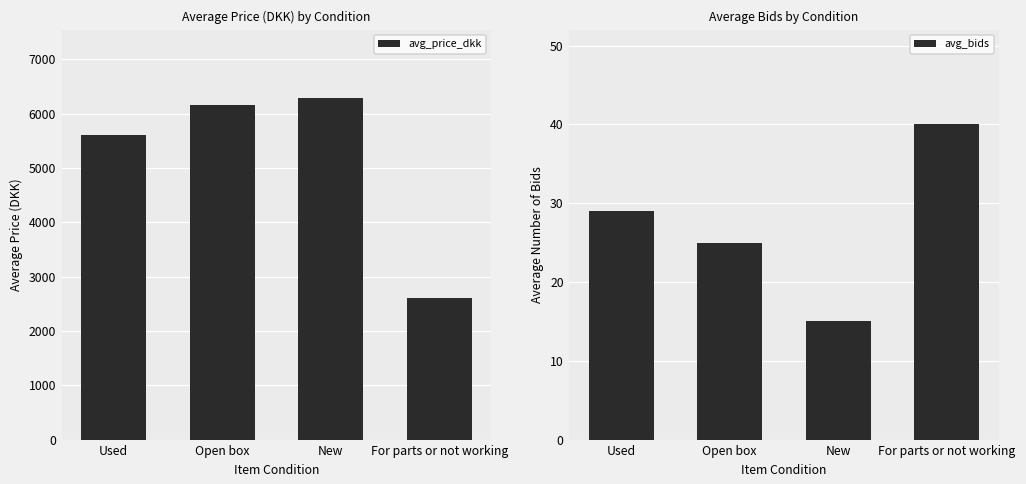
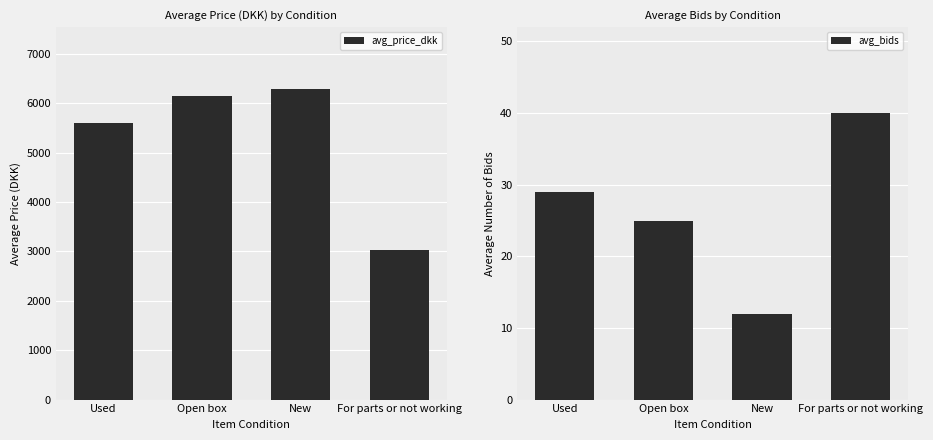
  {
    "Average Price (DKK) by Condition": {
      "Used": 5600,
      "Open box": 6200,
      "New": 6300,
-     "For parts or not working": 2600
+     "For parts or not working": 3000
    },
    "Average Bids by Condition": {
      "Used": 29,
      "Open box": 25,
-     "New": 15,
+     "New": 12,
      "For parts or not working": 40
    }
  }
